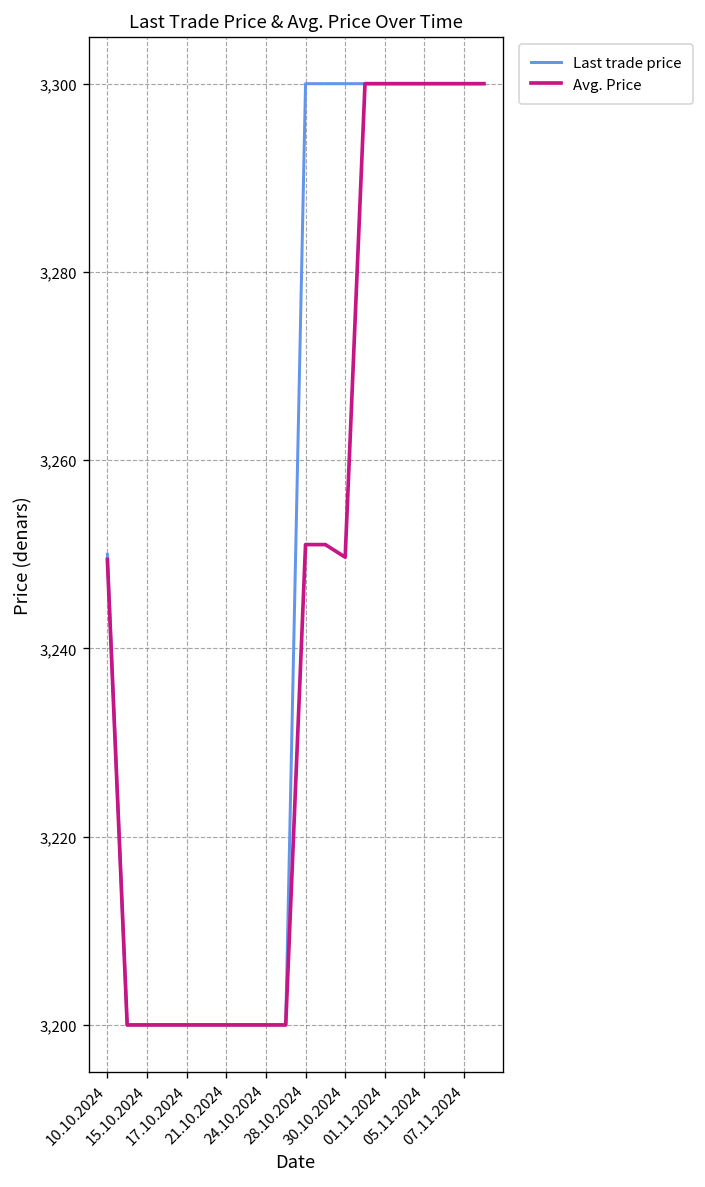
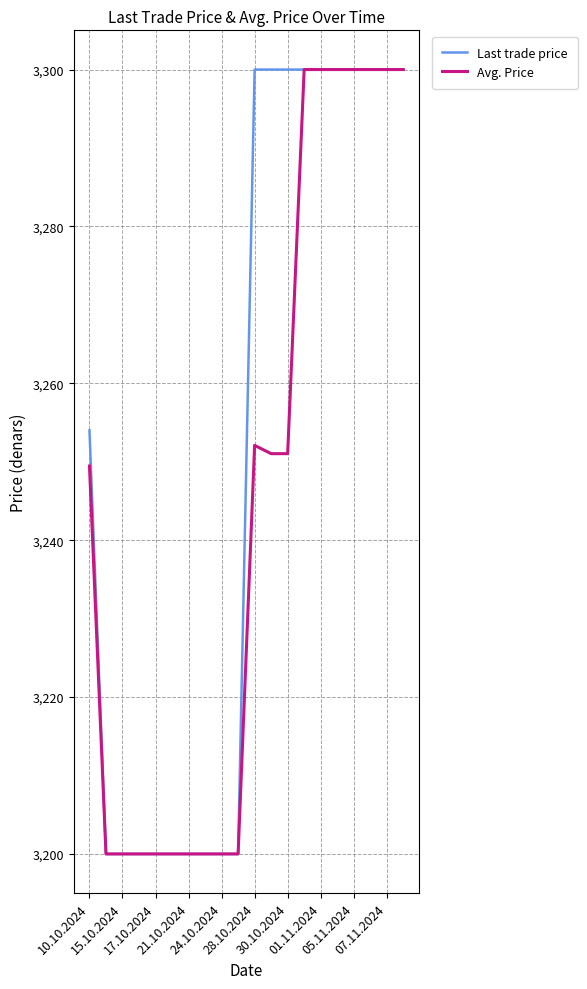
  {
    "Last trade price": {
-     "10.10.2024": "3,250",
+     "10.10.2024": "3,254",
      "28.10.2024": "3,300",
      "30.10.2024": "3,300"
    },
    "Avg. Price": {
      "10.10.2024": "3,249",
-     "28.10.2024": "3,251",
-     "30.10.2024": "3,250"
+     "28.10.2024": "3,252",
+     "30.10.2024": "3,251"
    }
  }
